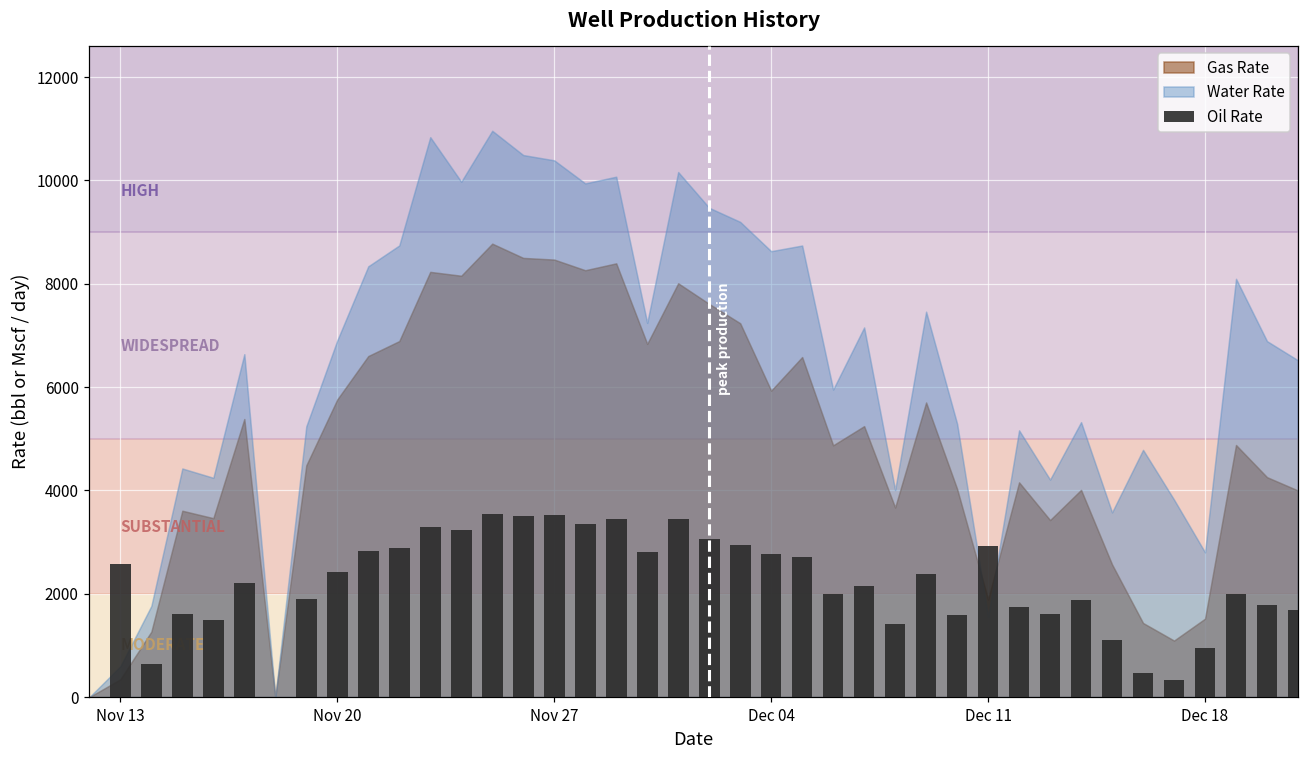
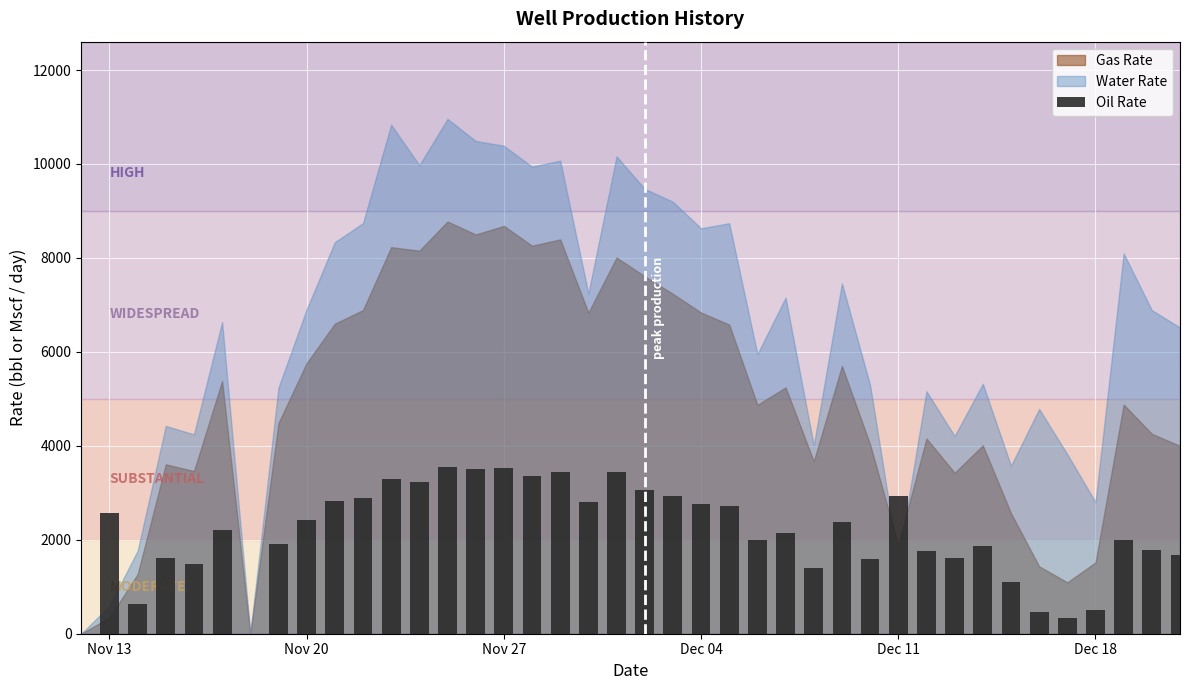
  {
    "Oil Rate": {
      "Nov 13": 2600,
      "Nov 20": 2400,
      "Nov 27": 3500,
      "Dec 04": 2800,
      "Dec 11": 2900,
-     "Dec 18": 1000
+     "Dec 18": 500
    },
    "Gas Rate": {
      "Nov 13": 300,
      "Nov 20": 5800,
-     "Nov 27": 8500,
-     "Dec 04": 5900,
+     "Nov 27": 8700,
+     "Dec 04": 6800,
      "Dec 11": 1900,
      "Dec 18": 1500
    },
    "Water Rate": {
      "Nov 13": 600,
      "Nov 20": 6900,
      "Nov 27": 10400,
      "Dec 04": 8600,
      "Dec 11": 1600,
      "Dec 18": 2800
    }
  }
